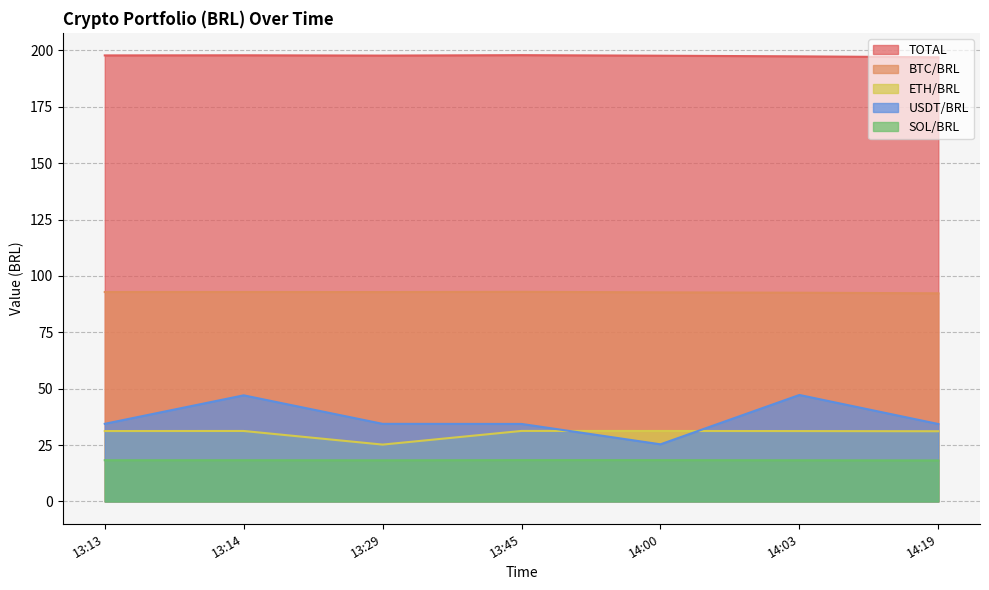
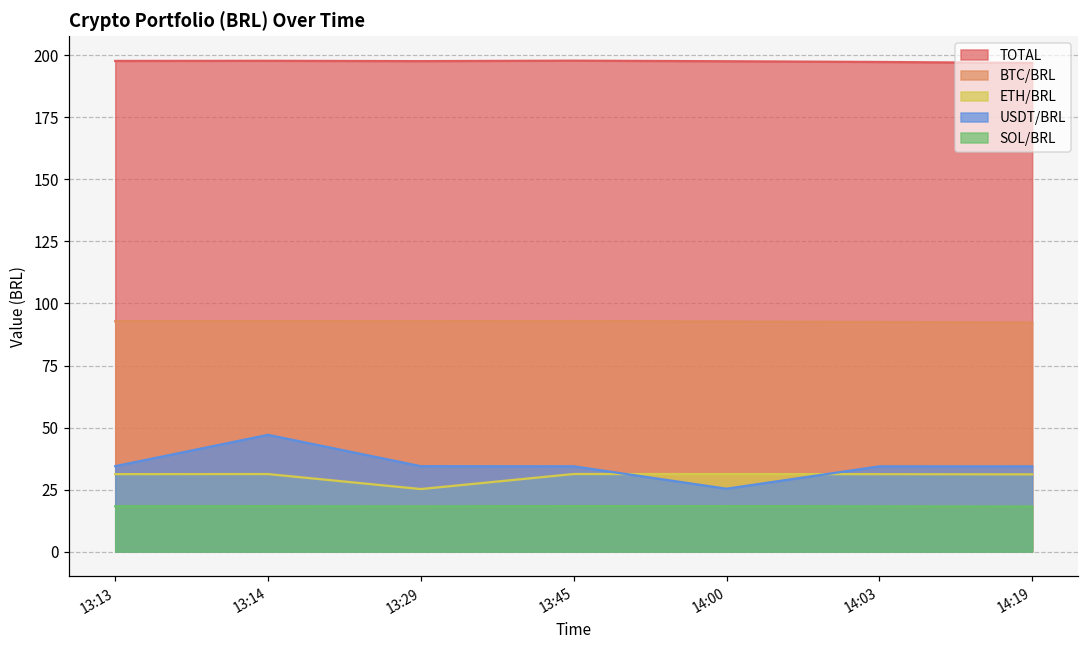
  {
    "ETH/BRL": {
      "13:13": 31,
      "13:14": 31,
      "13:29": 25,
      "13:45": 31,
      "14:00": 31,
      "14:03": 31,
      "14:19": 31
    },
    "USDT/BRL": {
      "13:13": 34,
      "13:14": 47,
      "13:29": 34,
      "13:45": 34,
      "14:00": 25,
-     "14:03": 47,
+     "14:03": 34,
      "14:19": 34
    },
    "SOL/BRL": {
      "13:13": 18,
      "13:14": 18,
      "13:29": 18,
      "13:45": 18,
      "14:00": 18,
      "14:03": 18,
      "14:19": 18
    }
  }
